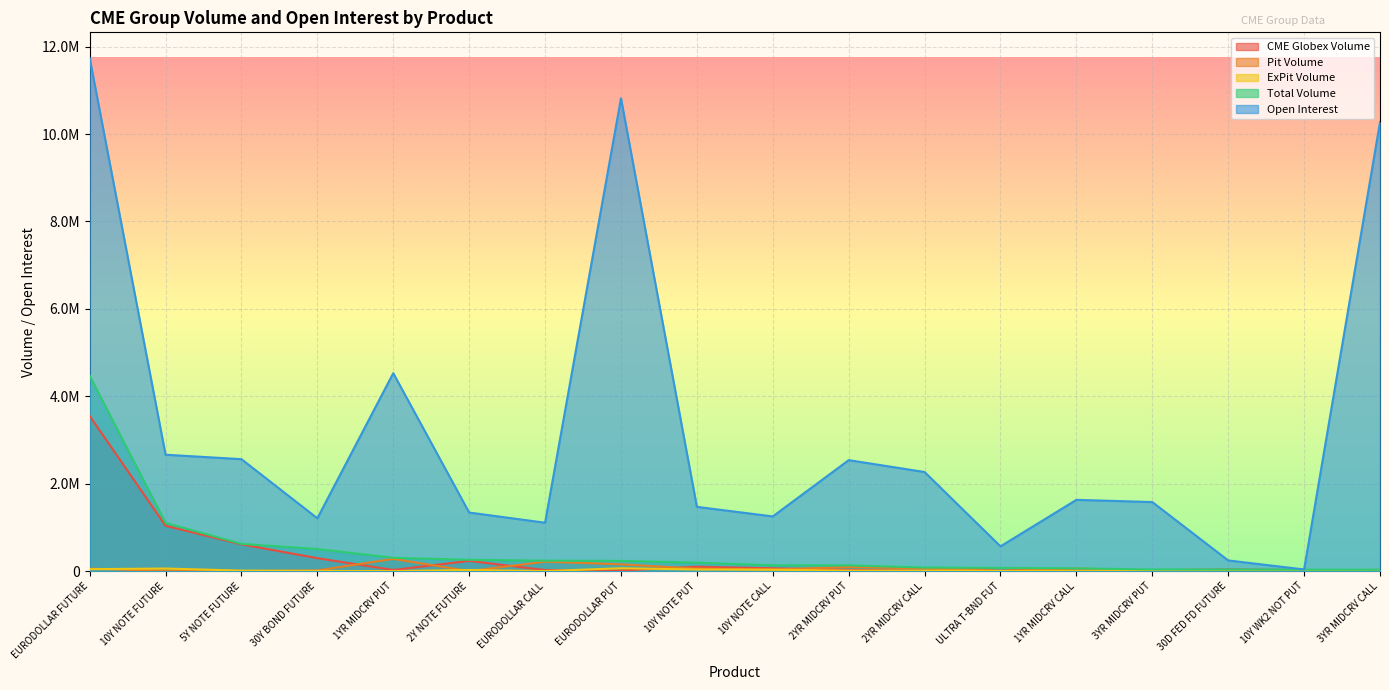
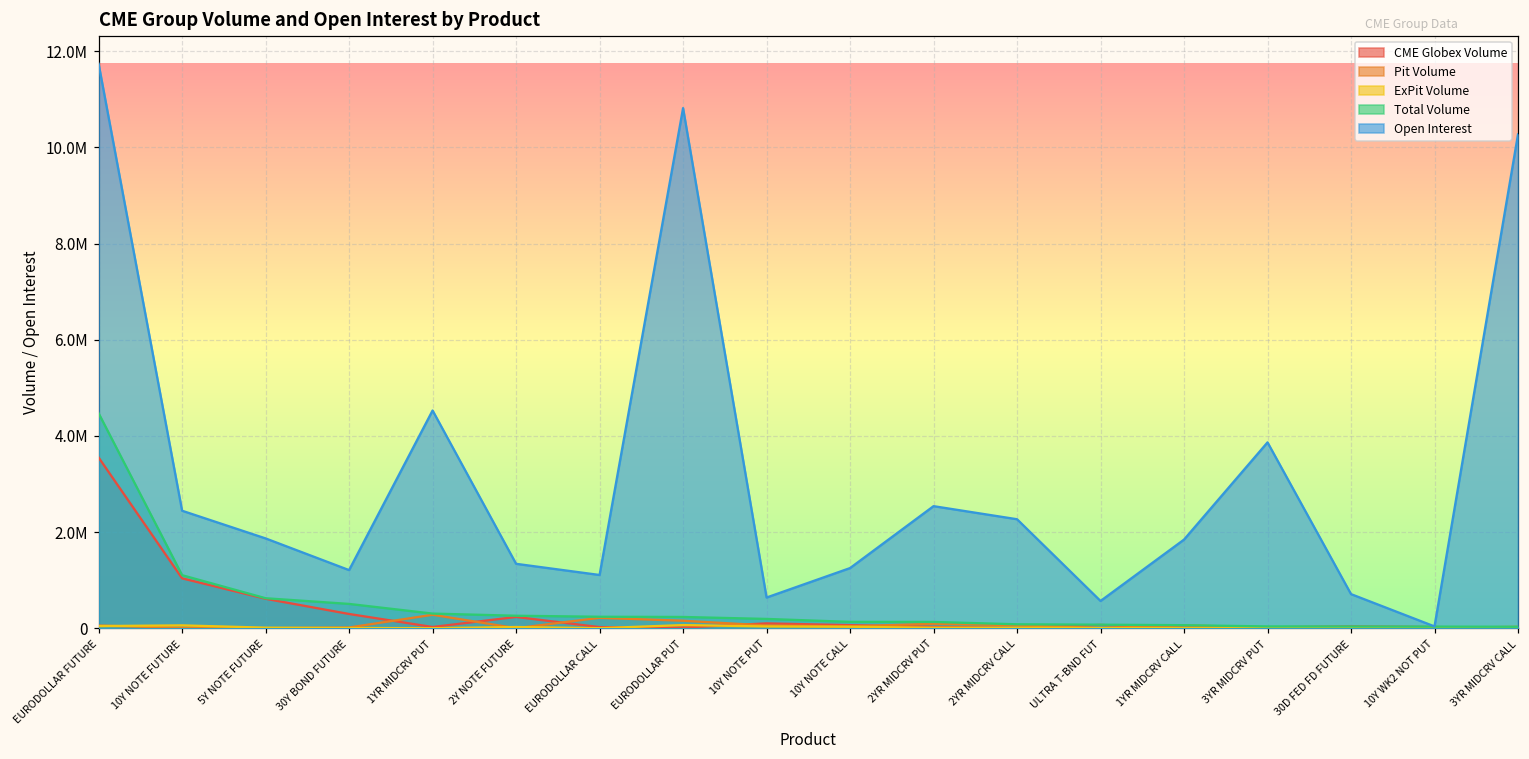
  {
    "Total Volume": {
      "EURODOLLAR FUTURE": 4500000,
      "10Y NOTE FUTURE": 1100000,
      "30Y BOND FUTURE": 500000,
      "EURODOLLAR PUT": 200000,
      "10Y NOTE PUT": 200000,
      "10Y NOTE CALL": 100000
    },
    "Open Interest": {
      "EURODOLLAR FUTURE": 11700000,
-     "10Y NOTE FUTURE": 2700000,
-     "5Y NOTE FUTURE": 2600000,
+     "10Y NOTE FUTURE": 2400000,
+     "5Y NOTE FUTURE": 1900000,
      "30Y BOND FUTURE": 1200000,
      "1YR MIDCRV PUT": 4500000,
      "2Y NOTE FUTURE": 1300000,
      "EURODOLLAR CALL": 1100000,
      "EURODOLLAR PUT": 10800000,
-     "10Y NOTE PUT": 1500000,
+     "10Y NOTE PUT": 600000,
      "10Y NOTE CALL": 1300000,
      "2YR MIDCRV PUT": 2500000,
      "2YR MIDCRV CALL": 2300000,
      "ULTRA T-BND FUT": 600000,
-     "1YR MIDCRV CALL": 1600000,
-     "3YR MIDCRV PUT": 1600000,
-     "30D FED FD FUTURE": 200000,
+     "1YR MIDCRV CALL": 1800000,
+     "3YR MIDCRV PUT": 3900000,
+     "30D FED FD FUTURE": 700000,
      "3YR MIDCRV CALL": 10300000
    }
  }
